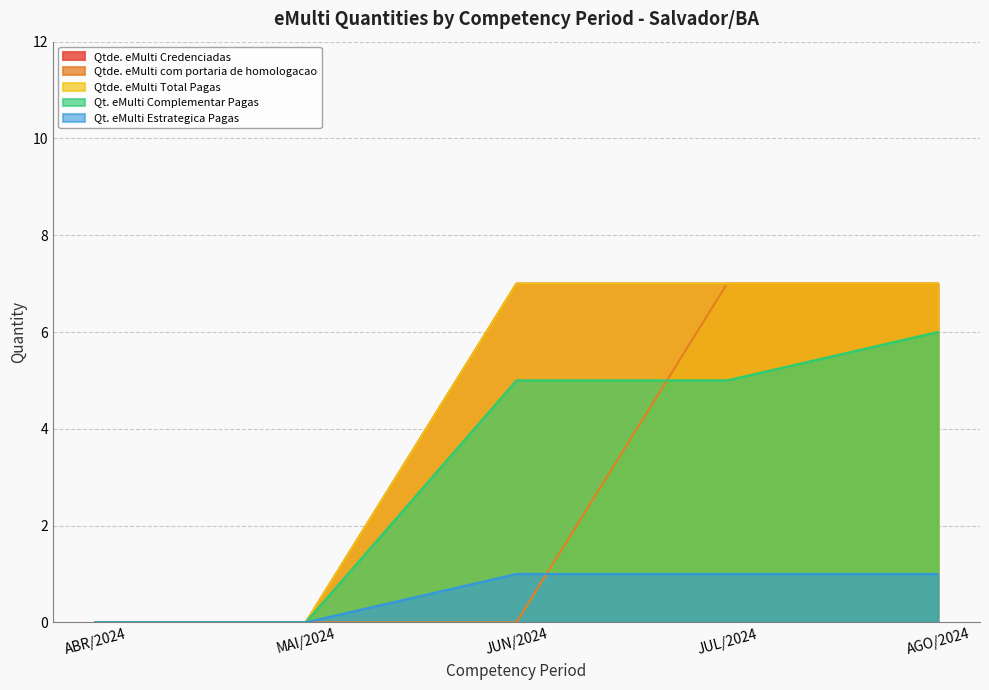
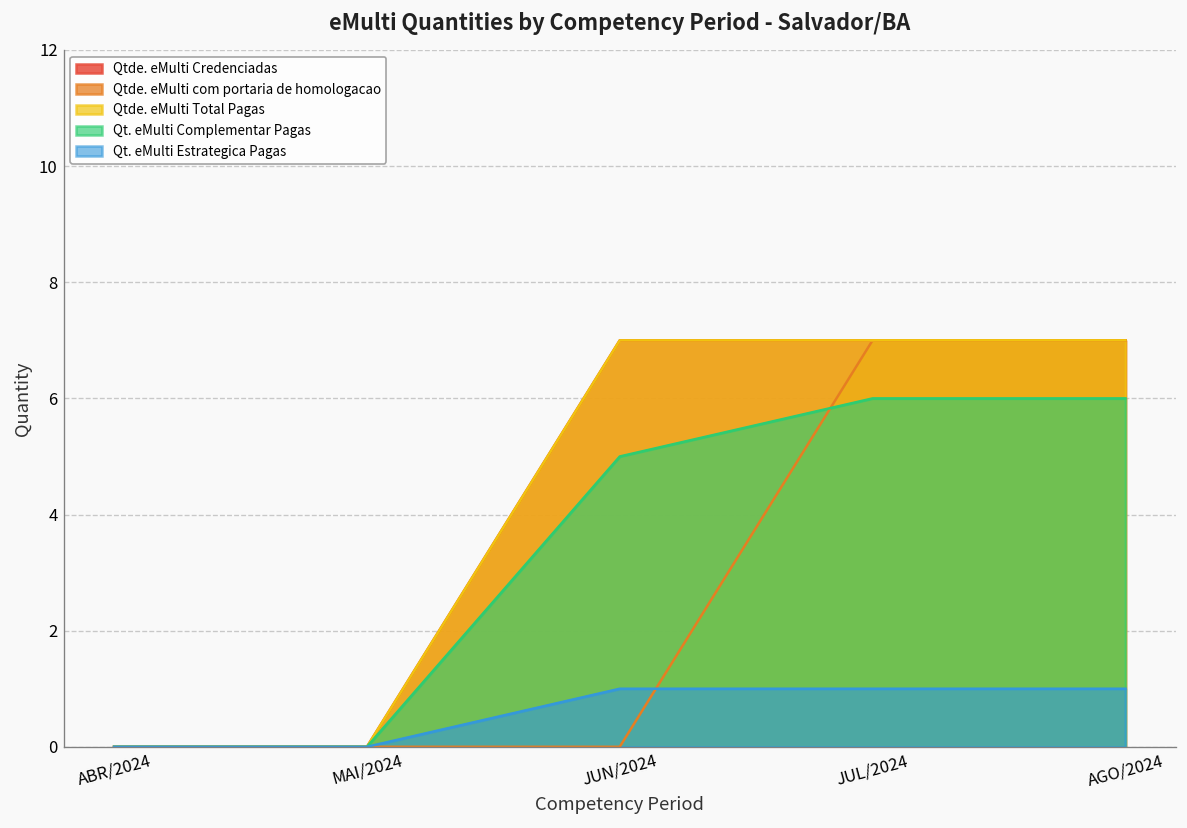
  {
    "Qtde. eMulti Total Pagas": {
      "JUN/2024": 7
    },
    "Qtde. eMulti com portaria de homologacao": {
      "JUN/2024": 0
    },
    "Qt. eMulti Complementar Pagas": {
      "JUN/2024": 5,
-     "JUL/2024": 5,
+     "JUL/2024": 6,
      "AGO/2024": 6
    },
    "Qt. eMulti Estrategica Pagas": {
      "JUN/2024": 1,
      "JUL/2024": 1,
      "AGO/2024": 1
    }
  }
